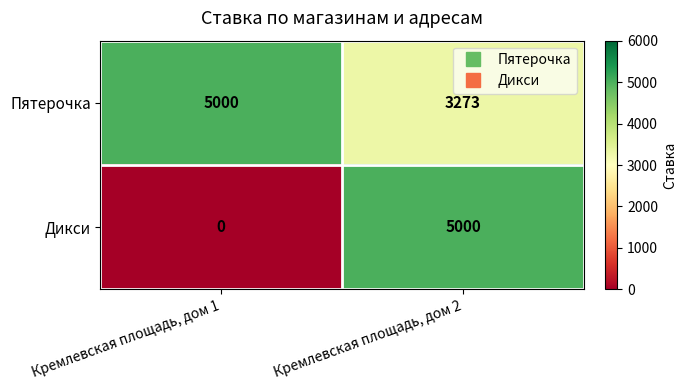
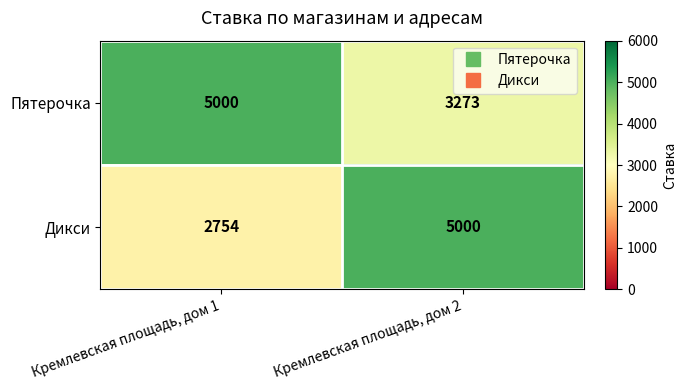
  {
    "Пятерочка": {
      "Кремлевская площадь, дом 1": 5000,
      "Кремлевская площадь, дом 2": 3273
    },
    "Дикси": {
-     "Кремлевская площадь, дом 1": 0,
+     "Кремлевская площадь, дом 1": 2754,
      "Кремлевская площадь, дом 2": 5000
    }
  }
